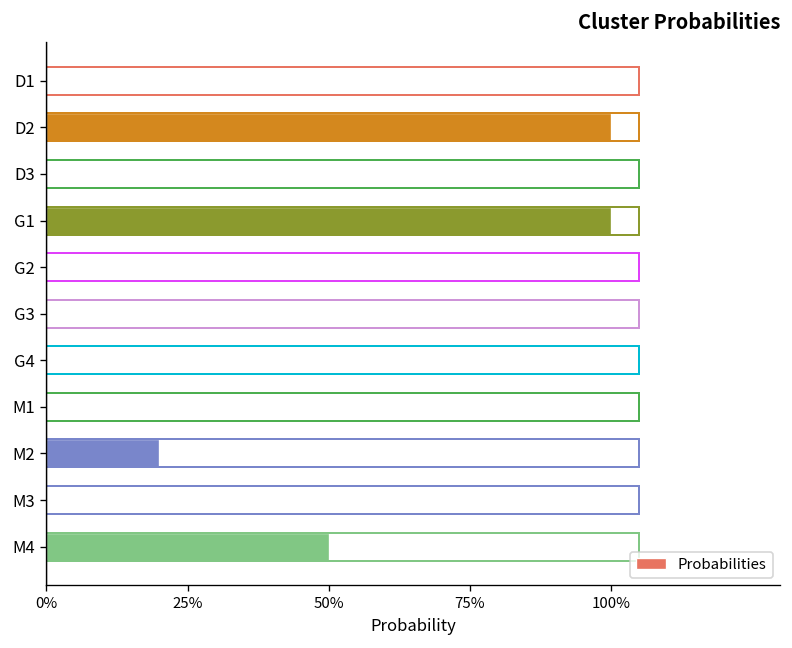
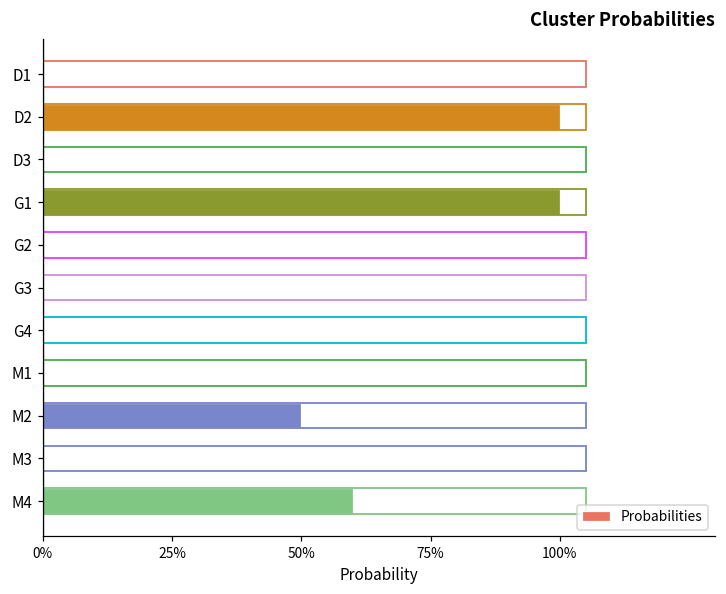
  {
    "Probabilities": {
      "D1": "0%",
      "D3": "0%",
      "G2": "0%",
      "G3": "0%",
      "G4": "0%",
      "M1": "0%",
-     "M2": "20%",
+     "M2": "50%",
      "M3": "0%",
-     "M4": "50%"
+     "M4": "60%"
    }
  }
